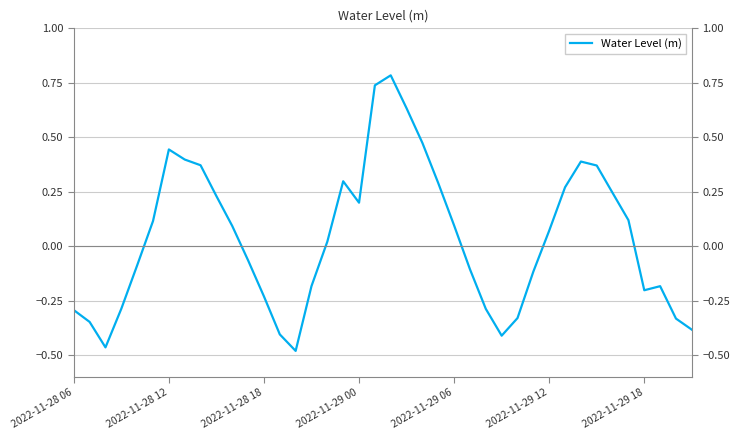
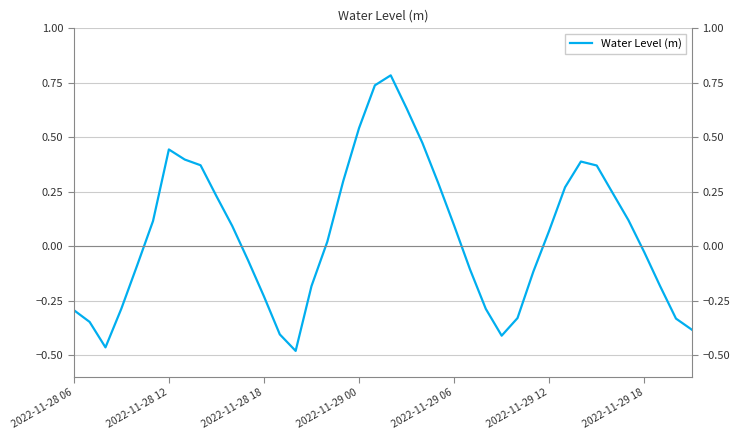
  {
    "2022-11-28 06": -0.29,
    "2022-11-28 12": 0.44,
    "2022-11-28 18": -0.23,
-   "2022-11-29 00": 0.20,
+   "2022-11-29 00": 0.54,
    "2022-11-29 06": 0.10,
    "2022-11-29 12": 0.07,
-   "2022-11-29 18": -0.20
+   "2022-11-29 18": -0.03
  }
